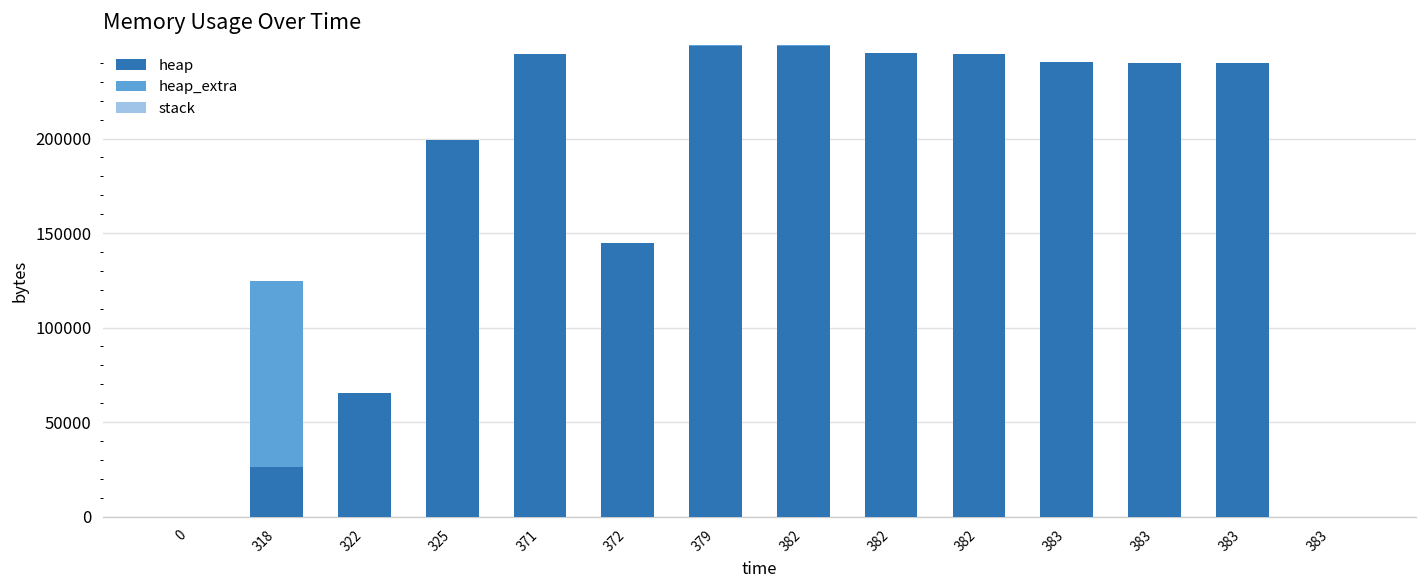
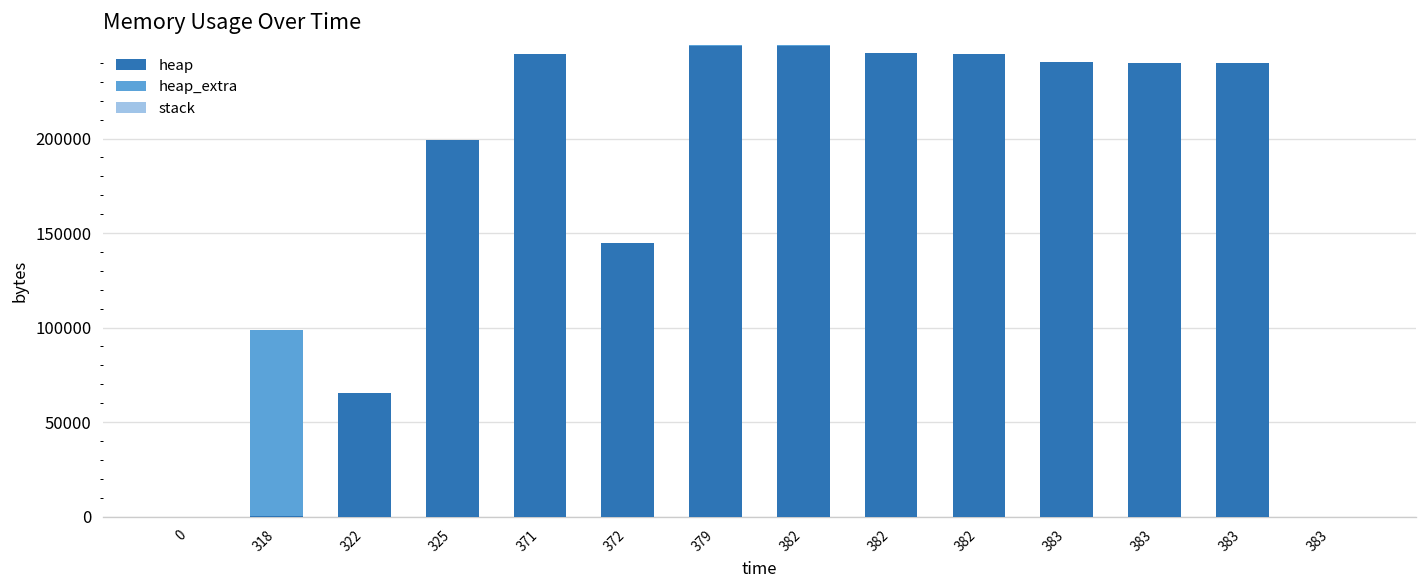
  {
    "heap": {
      "0": 0,
-     "318": 26000,
+     "318": 0,
      "322": 65000,
      "325": 199000,
      "371": 245000,
      "372": 145000,
      "379": 249000
    },
    "stack": {
      "0": 0,
      "322": 0,
      "325": 0,
      "371": 0,
      "372": 0,
      "379": 0
    }
  }
